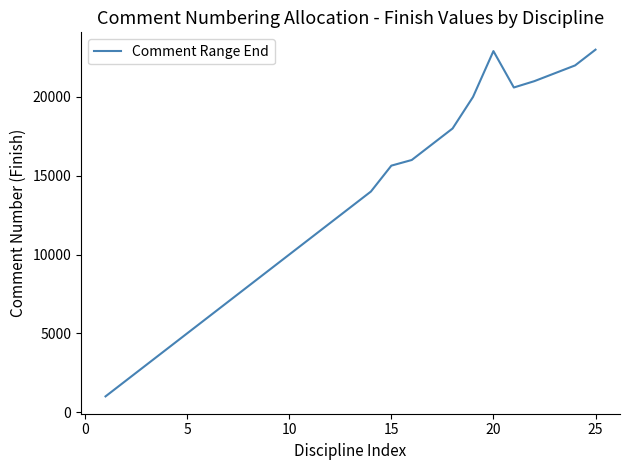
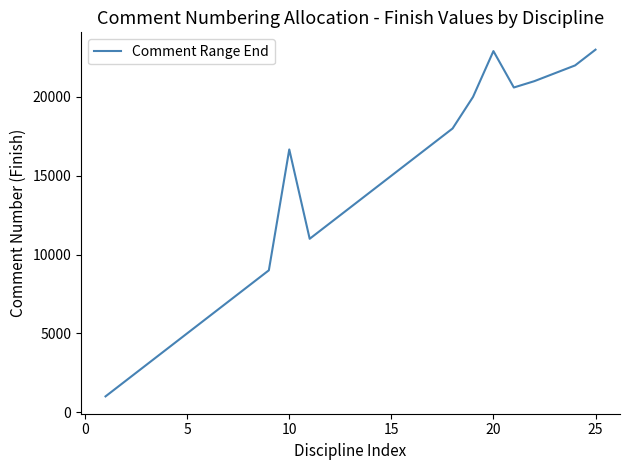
  {
    "5": 5000,
-   "10": 10000,
-   "15": 15600,
+   "10": 16700,
+   "15": 15000,
    "20": 22900,
    "25": 23000
  }
